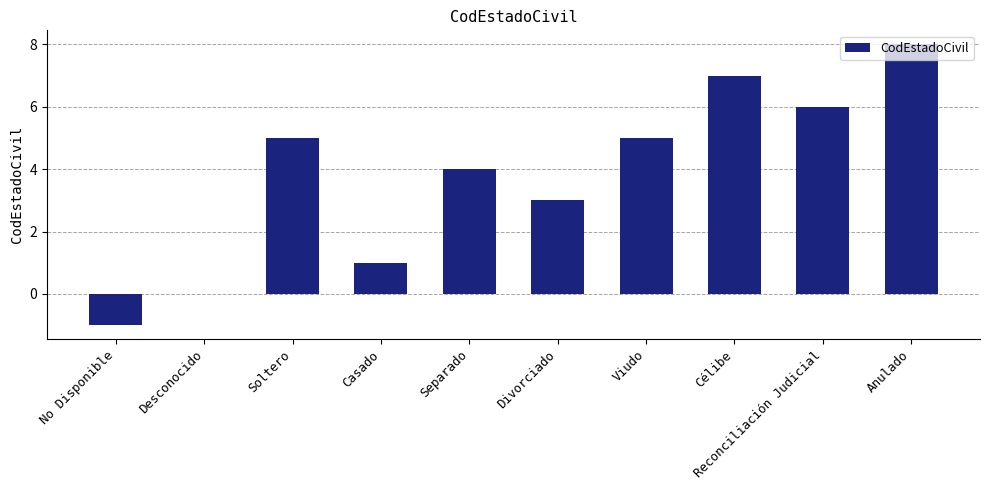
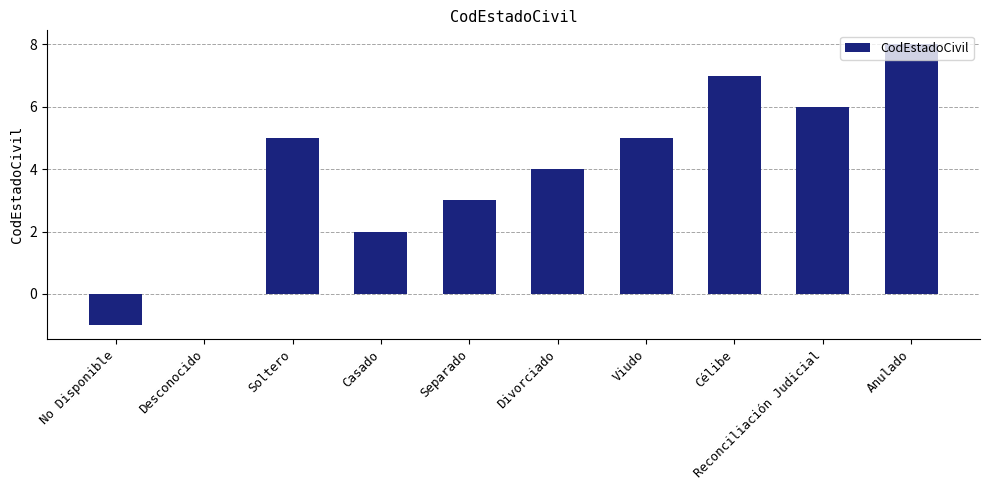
  {
    "No Disponible": -1,
    "Desconocido": 0,
    "Soltero": 5,
-   "Casado": 1,
-   "Separado": 4,
-   "Divorciado": 3,
+   "Casado": 2,
+   "Separado": 3,
+   "Divorciado": 4,
    "Viudo": 5,
    "Célibe": 7,
    "Reconciliación Judicial": 6
  }
